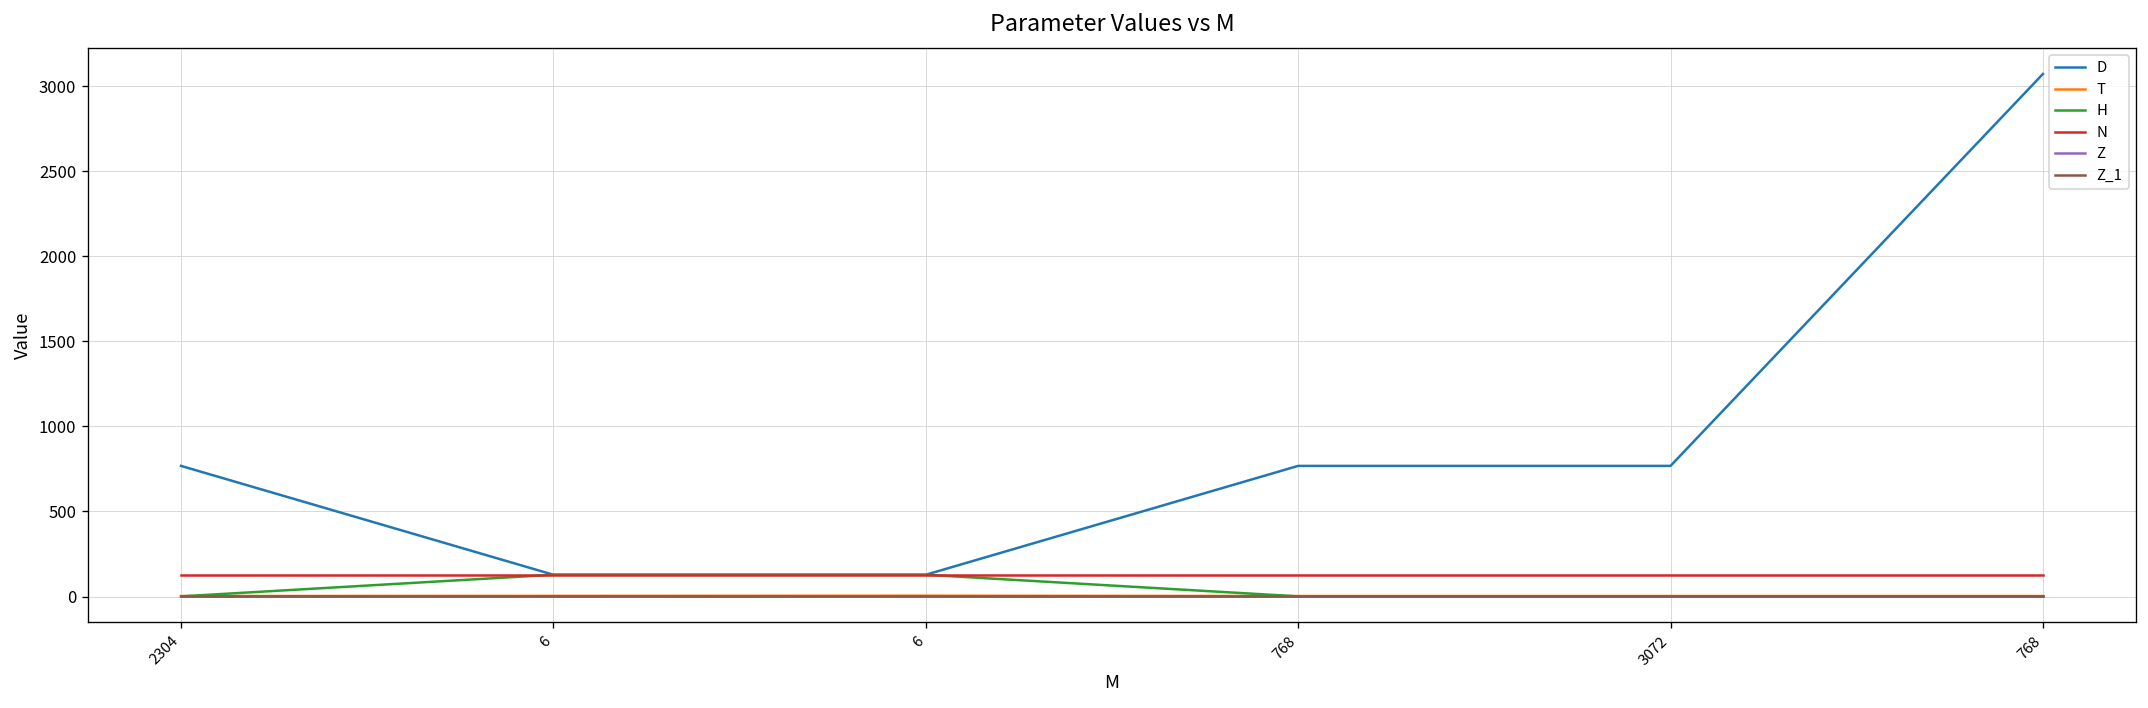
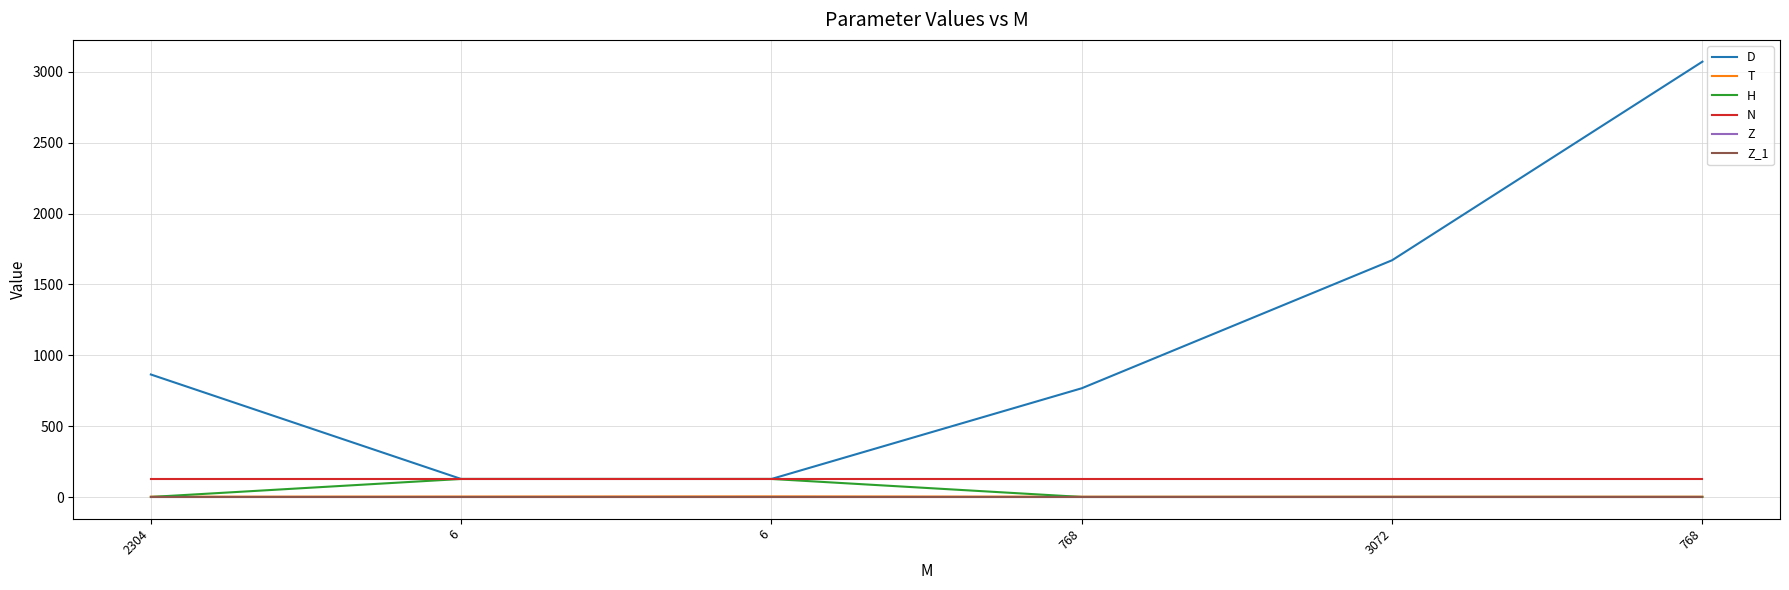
  {
    "D": {
-     "2304": 770,
-     "3072": 770
+     "2304": 870,
+     "3072": 1670
    },
    "N": {
      "2304": 130,
      "3072": 130
    }
  }
